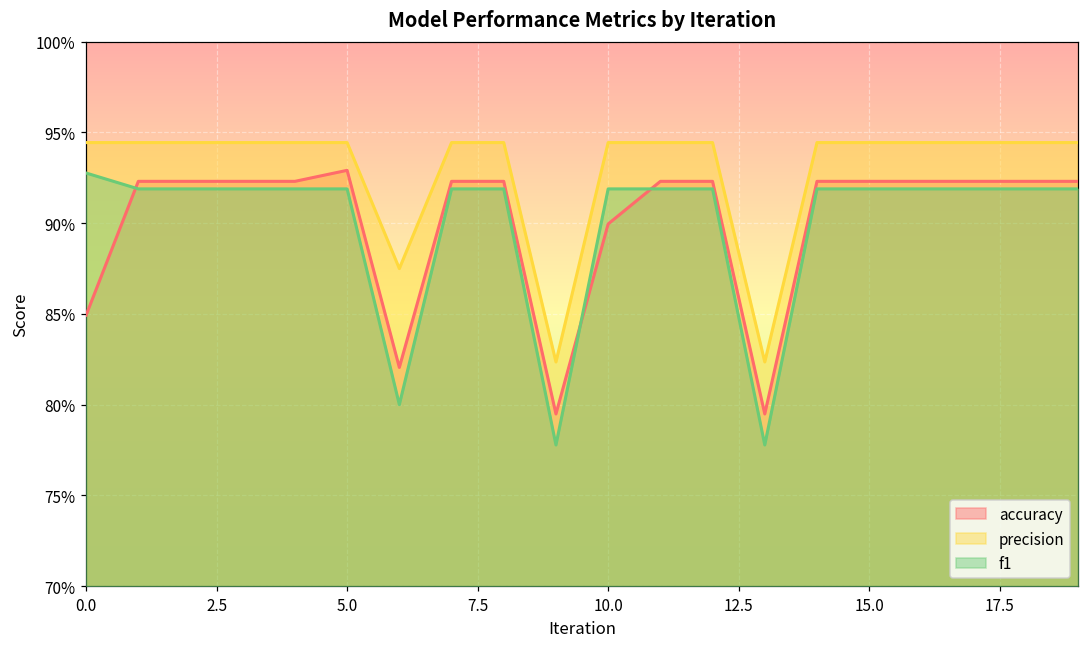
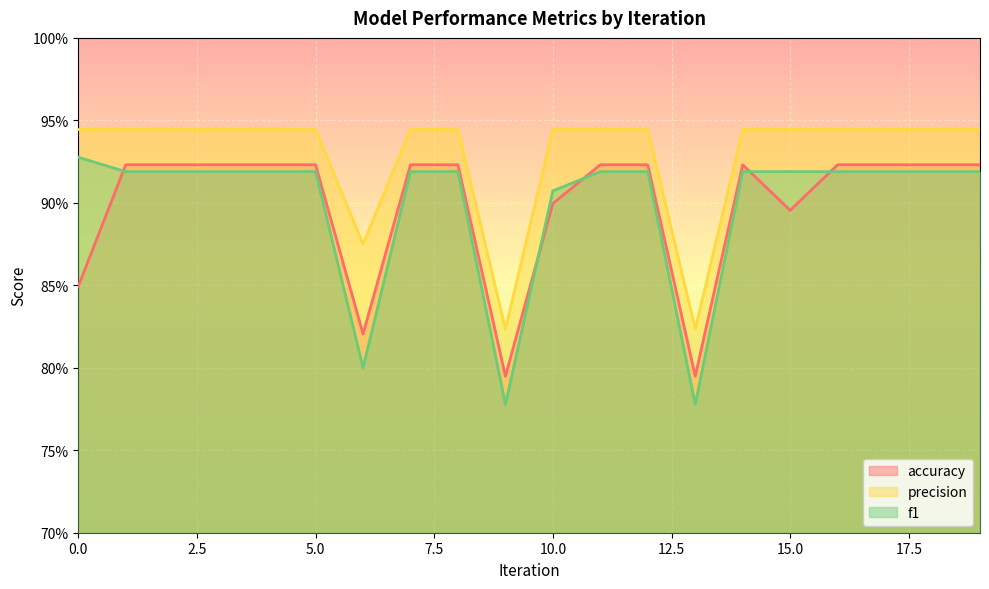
  {
    "accuracy": {
      "0.0": "84.9%",
-     "5.0": "92.9%",
+     "5.0": "92.3%",
      "10.0": "90.0%",
-     "15.0": "92.3%"
+     "15.0": "89.5%"
    },
    "precision": {
      "0.0": "94.4%",
      "5.0": "94.4%",
      "10.0": "94.4%",
      "15.0": "94.4%"
    },
    "f1": {
      "0.0": "92.8%",
      "5.0": "91.9%",
-     "10.0": "91.9%",
+     "10.0": "90.7%",
      "15.0": "91.9%"
    }
  }
